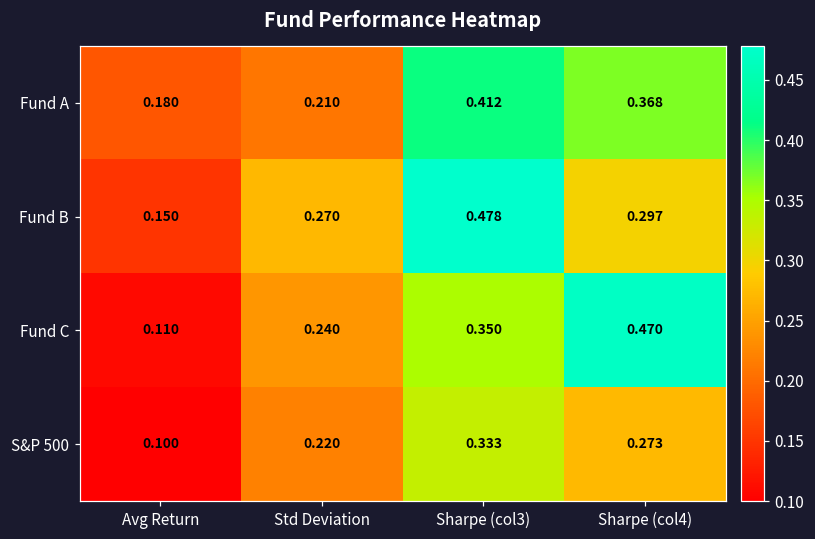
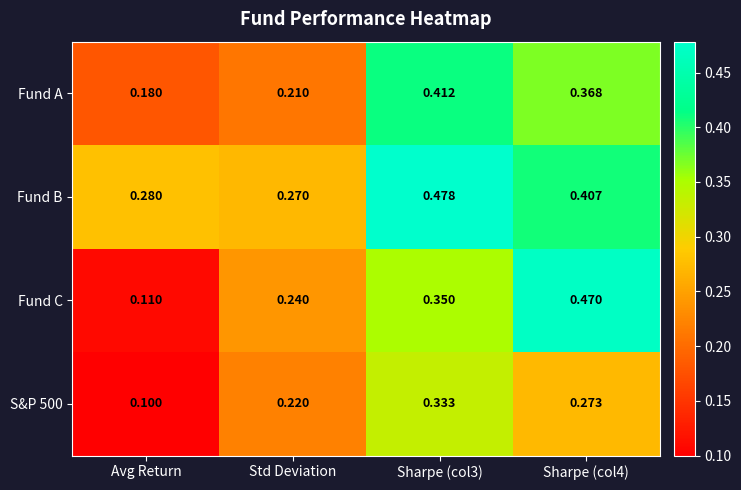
  {
    "Fund A": {
      "Avg Return": 0.180,
      "Std Deviation": 0.210,
      "Sharpe (col3)": 0.412,
      "Sharpe (col4)": 0.368
    },
    "Fund B": {
-     "Avg Return": 0.150,
+     "Avg Return": 0.280,
      "Std Deviation": 0.270,
      "Sharpe (col3)": 0.478,
-     "Sharpe (col4)": 0.297
+     "Sharpe (col4)": 0.407
    },
    "Fund C": {
      "Avg Return": 0.110,
      "Std Deviation": 0.240,
      "Sharpe (col3)": 0.350,
      "Sharpe (col4)": 0.470
    },
    "S&P 500": {
      "Avg Return": 0.100,
      "Std Deviation": 0.220,
      "Sharpe (col3)": 0.333,
      "Sharpe (col4)": 0.273
    }
  }
